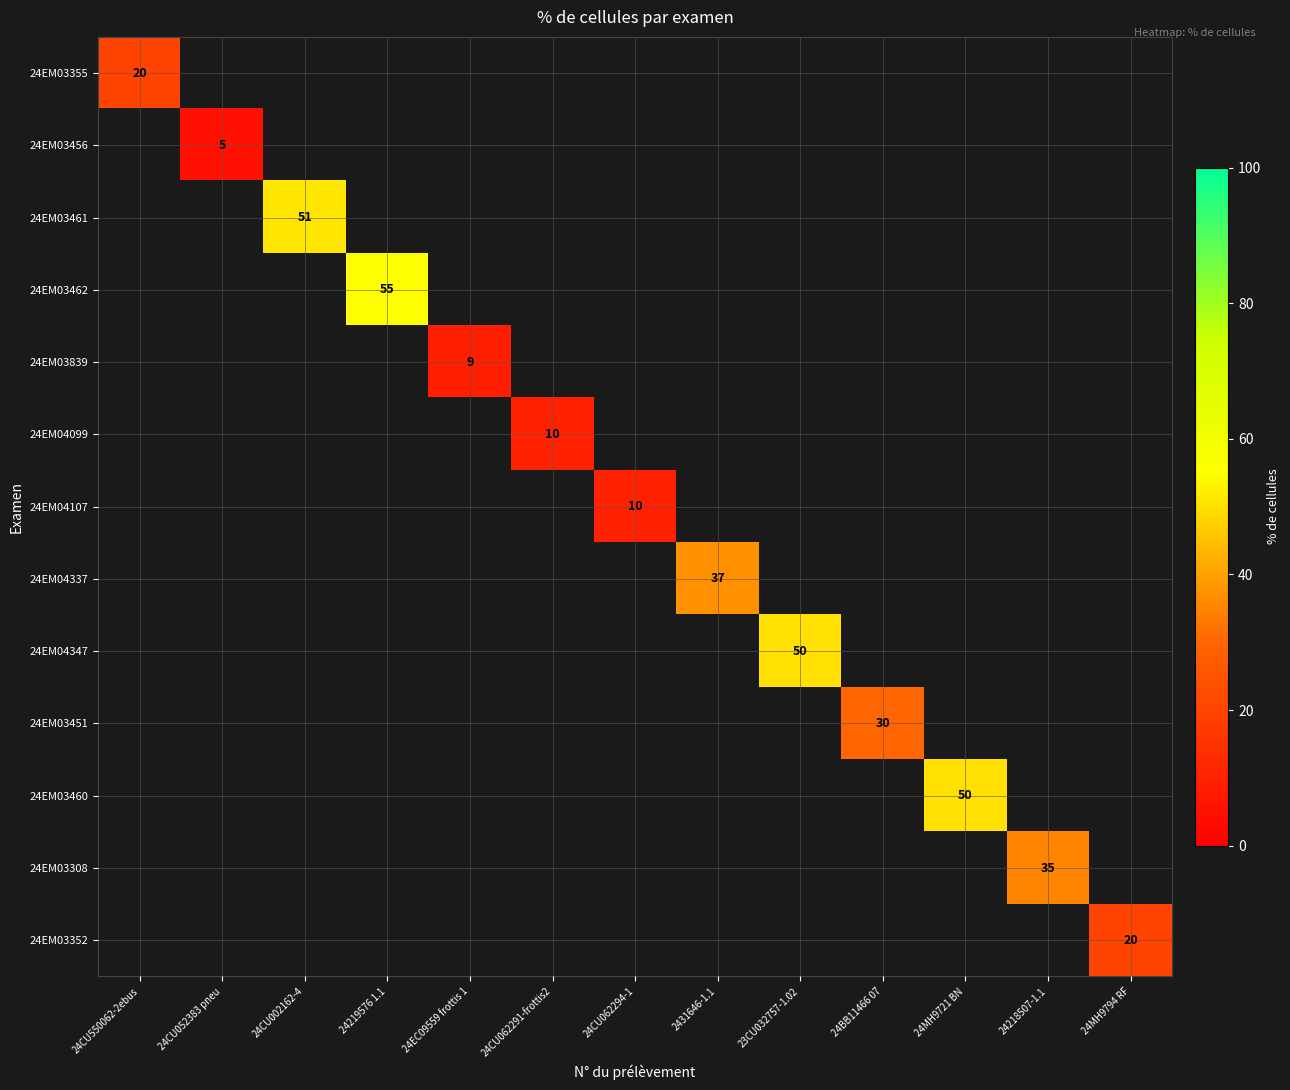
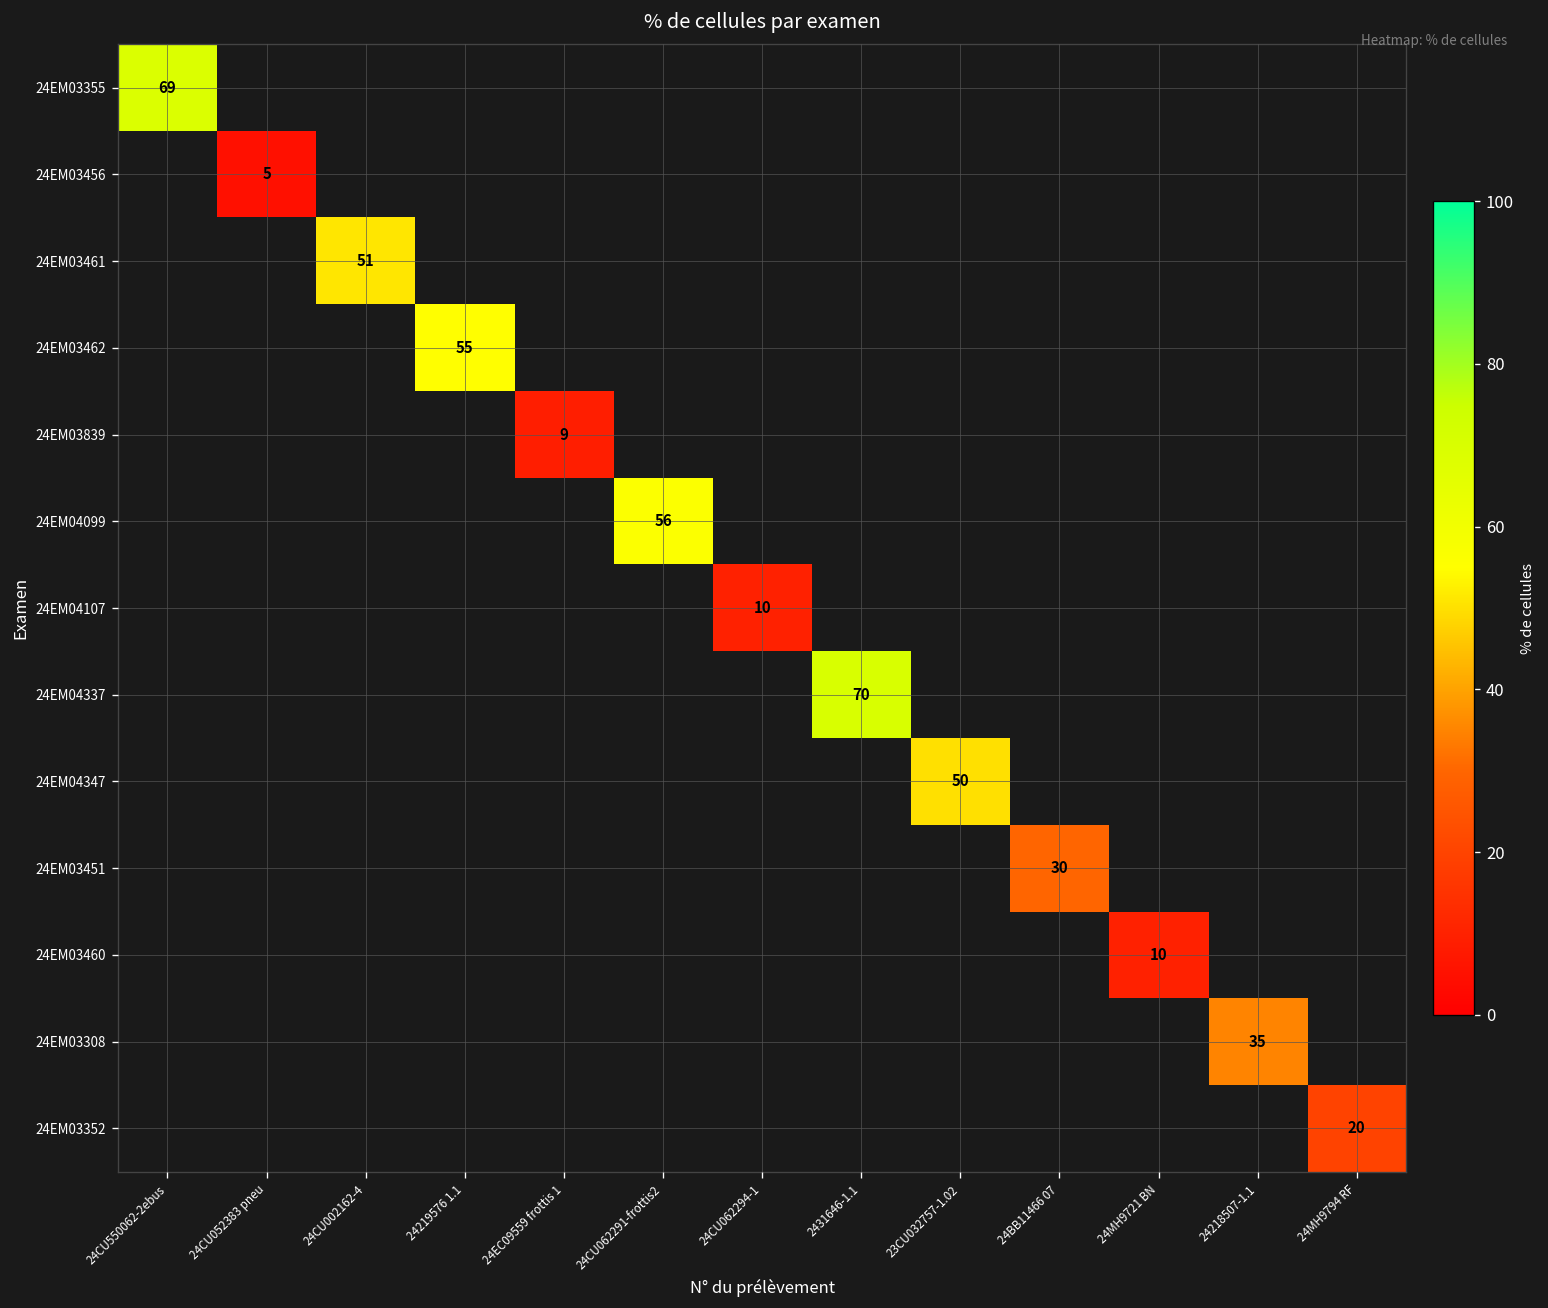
  {
    "24EM03355": {
-     "24CU550062-2ebus": 20
+     "24CU550062-2ebus": 69
    },
    "24EM03456": {
      "24CU052383 pneu": 5
    },
    "24EM03461": {
      "24CU002162-4": 51
    },
    "24EM03462": {
      "24219576 1.1": 55
    },
    "24EM03839": {
      "24EC09559 frottis 1": 9
    },
    "24EM04099": {
-     "24CU062291-frottis2": 10
+     "24CU062291-frottis2": 56
    },
    "24EM04107": {
      "24CU062294-1": 10
    },
    "24EM04337": {
-     "2431646-1.1": 37
+     "2431646-1.1": 70
    },
    "24EM04347": {
      "23CU032757-1.02": 50
    },
    "24EM03451": {
      "24BB11466 07": 30
    },
    "24EM03460": {
-     "24MH9721 BN": 50
+     "24MH9721 BN": 10
    },
    "24EM03308": {
      "24218507-1.1": 35
    },
    "24EM03352": {
      "24MH9794 RF": 20
    }
  }
